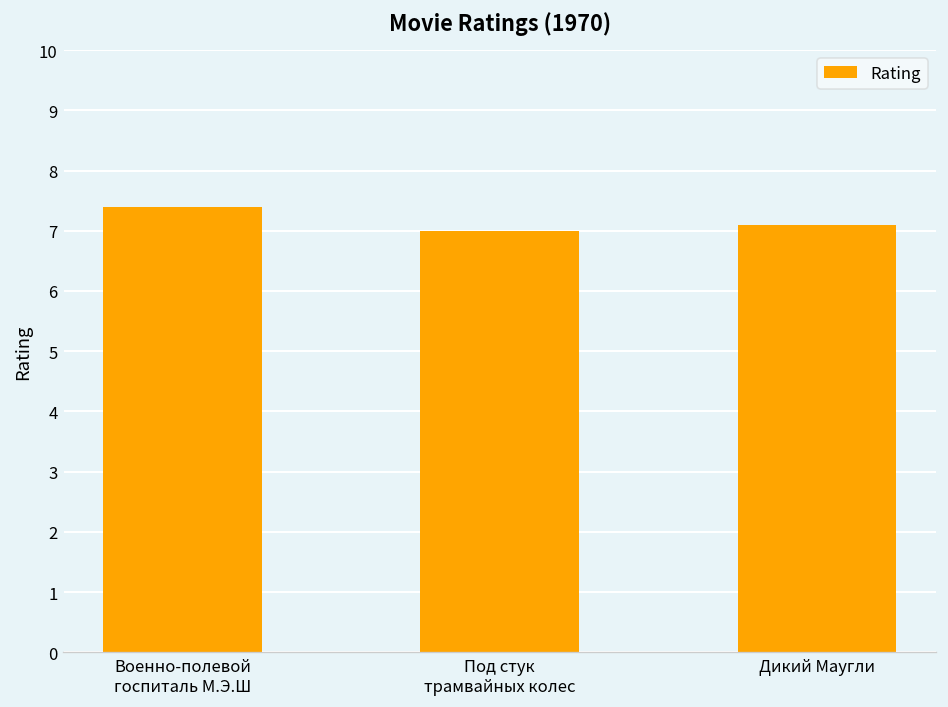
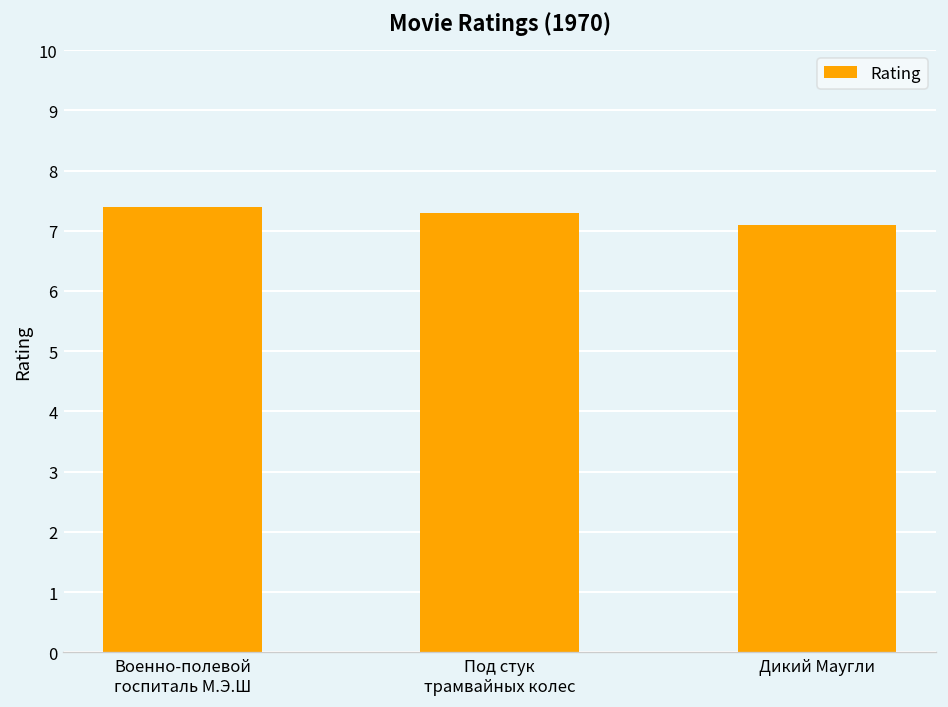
  {
    "Военно-полевой госпиталь М.Э.Ш": 7.4,
-   "Под стук трамвайных колес": 7.0,
+   "Под стук трамвайных колес": 7.3,
    "Дикий Маугли": 7.1
  }
